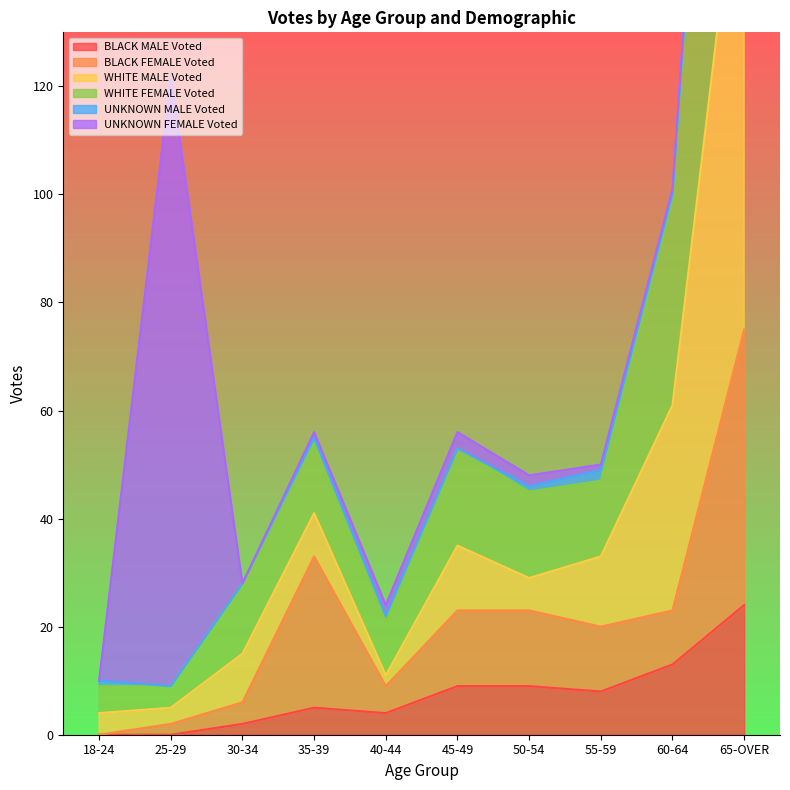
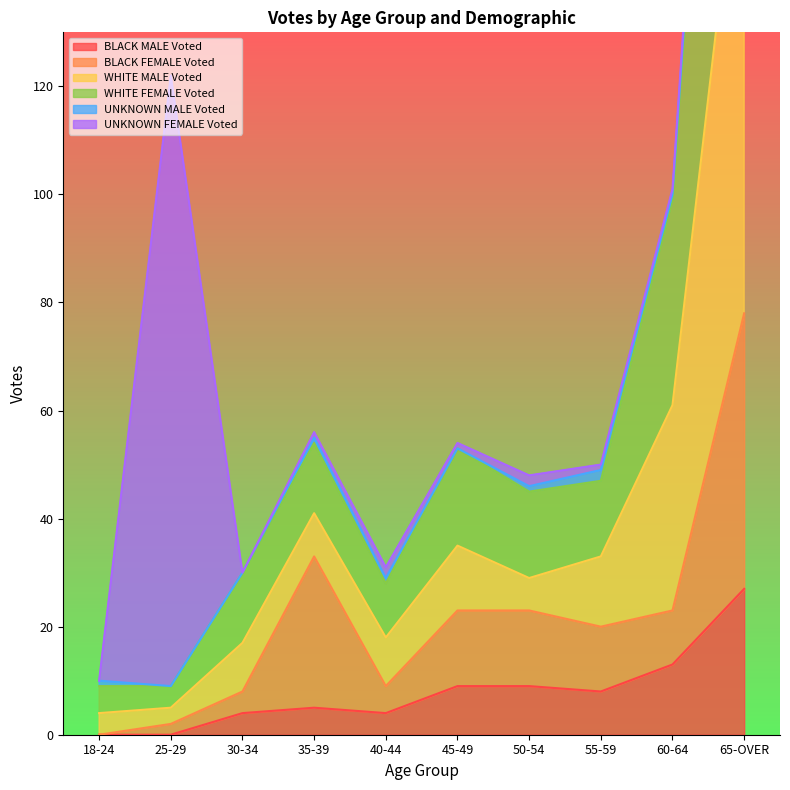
  {
    "BLACK MALE Voted": {
      "25-29": 0,
-     "30-34": 2,
+     "30-34": 4,
      "35-39": 5,
      "40-44": 4,
      "45-49": 9,
      "50-54": 9,
      "55-59": 8,
      "60-64": 13,
-     "65-OVER": 24
+     "65-OVER": 27
    },
    "BLACK FEMALE Voted": {
      "25-29": 2,
      "30-34": 4,
      "35-39": 28,
      "40-44": 5,
      "45-49": 14,
      "50-54": 14,
      "55-59": 12,
      "60-64": 10,
      "65-OVER": 51
    },
    "WHITE MALE Voted": {
      "18-24": 4,
      "25-29": 3,
      "30-34": 9,
      "35-39": 8,
-     "40-44": 2,
+     "40-44": 9,
      "45-49": 12,
      "50-54": 6,
      "55-59": 13,
      "60-64": 38
    },
    "WHITE FEMALE Voted": {
      "18-24": 5,
      "35-39": 13,
      "40-44": 10,
      "50-54": 16,
      "55-59": 14,
      "60-64": 38
    },
    "UNKNOWN MALE Voted": {
      "35-39": 1,
      "40-44": 1,
      "50-54": 1,
      "55-59": 2,
      "60-64": 1
    },
    "UNKNOWN FEMALE Voted": {
      "35-39": 1,
      "40-44": 2,
-     "45-49": 3,
+     "45-49": 1,
      "50-54": 2,
      "55-59": 1,
      "60-64": 1
    }
  }
